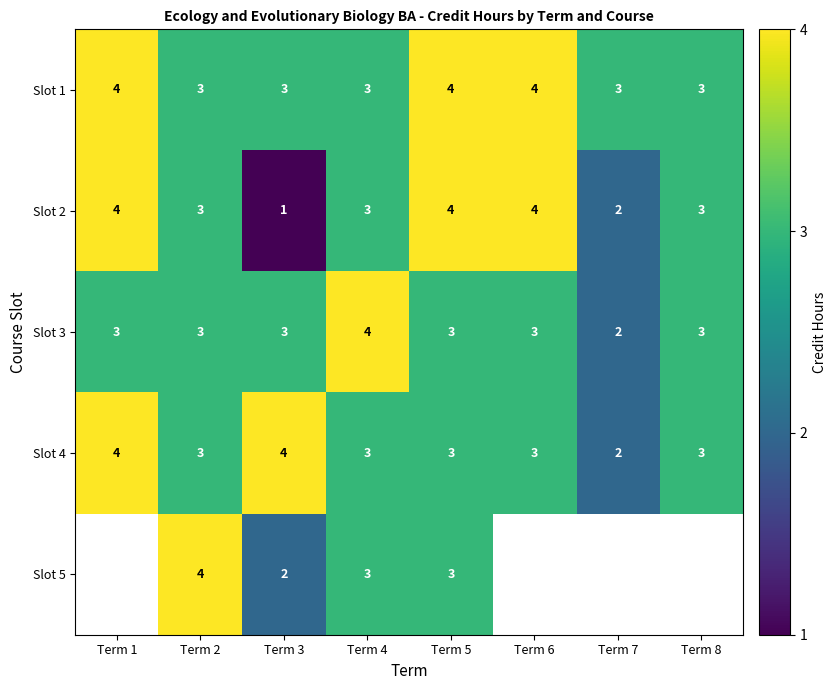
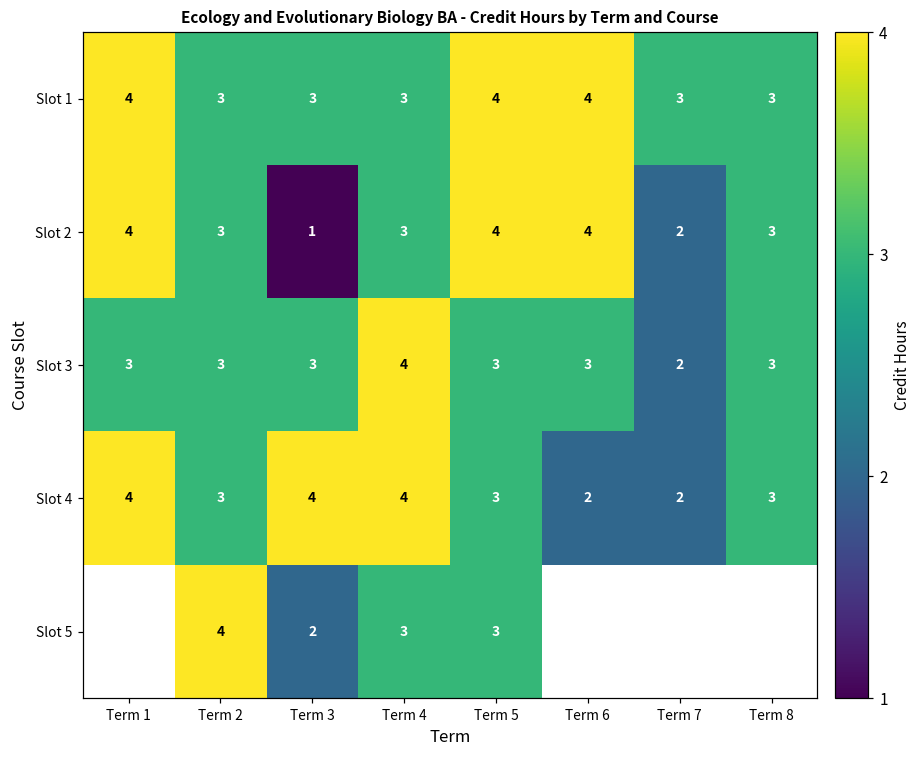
  {
    "Slot 1": {
      "Term 1": 4,
      "Term 2": 3,
      "Term 3": 3,
      "Term 4": 3,
      "Term 5": 4,
      "Term 6": 4,
      "Term 7": 3,
      "Term 8": 3
    },
    "Slot 2": {
      "Term 1": 4,
      "Term 2": 3,
      "Term 3": 1,
      "Term 4": 3,
      "Term 5": 4,
      "Term 6": 4,
      "Term 7": 2,
      "Term 8": 3
    },
    "Slot 3": {
      "Term 1": 3,
      "Term 2": 3,
      "Term 3": 3,
      "Term 4": 4,
      "Term 5": 3,
      "Term 6": 3,
      "Term 7": 2,
      "Term 8": 3
    },
    "Slot 4": {
      "Term 1": 4,
      "Term 2": 3,
      "Term 3": 4,
-     "Term 4": 3,
+     "Term 4": 4,
      "Term 5": 3,
-     "Term 6": 3,
+     "Term 6": 2,
      "Term 7": 2,
      "Term 8": 3
    },
    "Slot 5": {
      "Term 2": 4,
      "Term 3": 2,
      "Term 4": 3,
      "Term 5": 3
    }
  }
